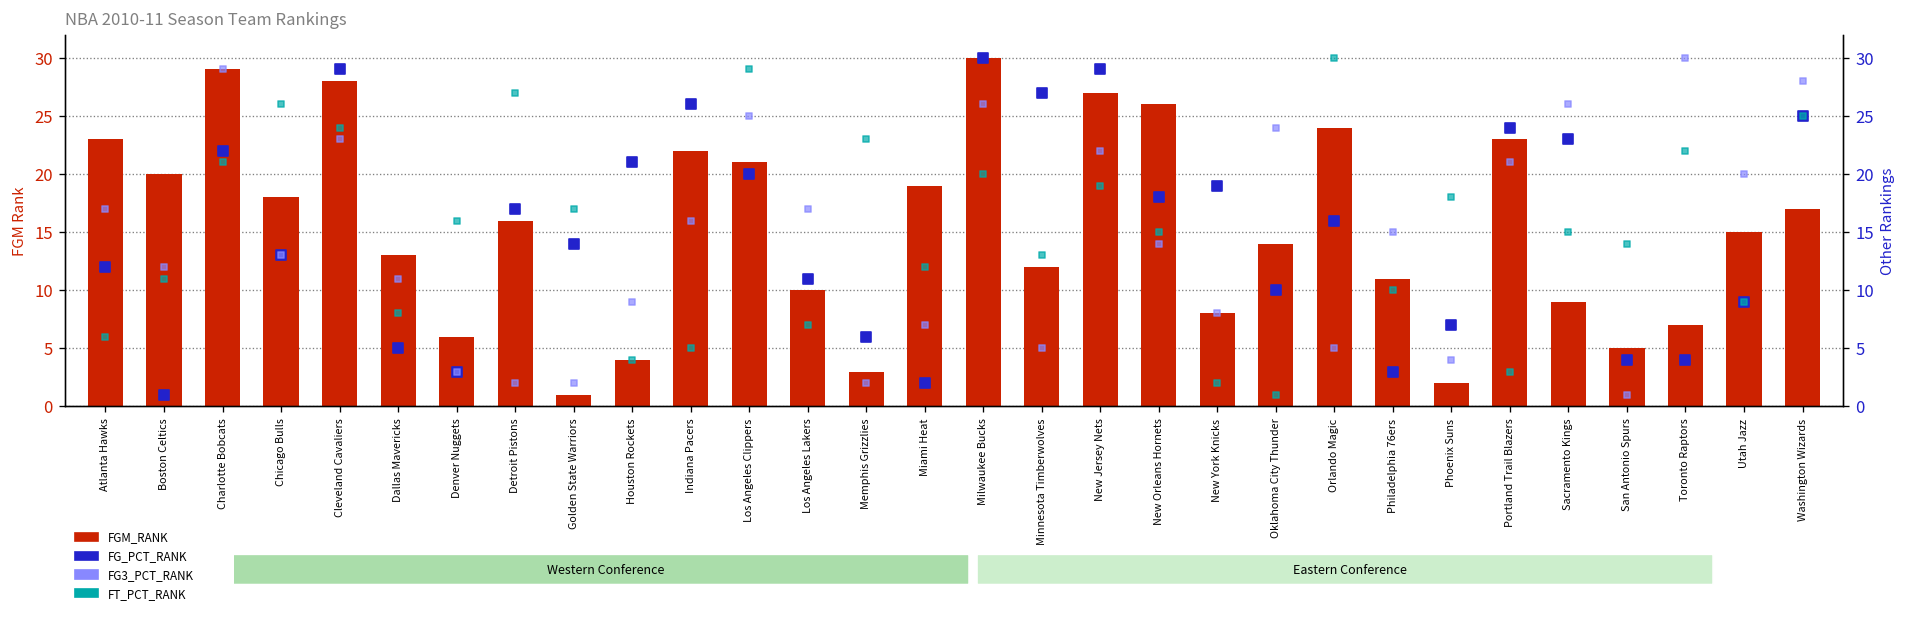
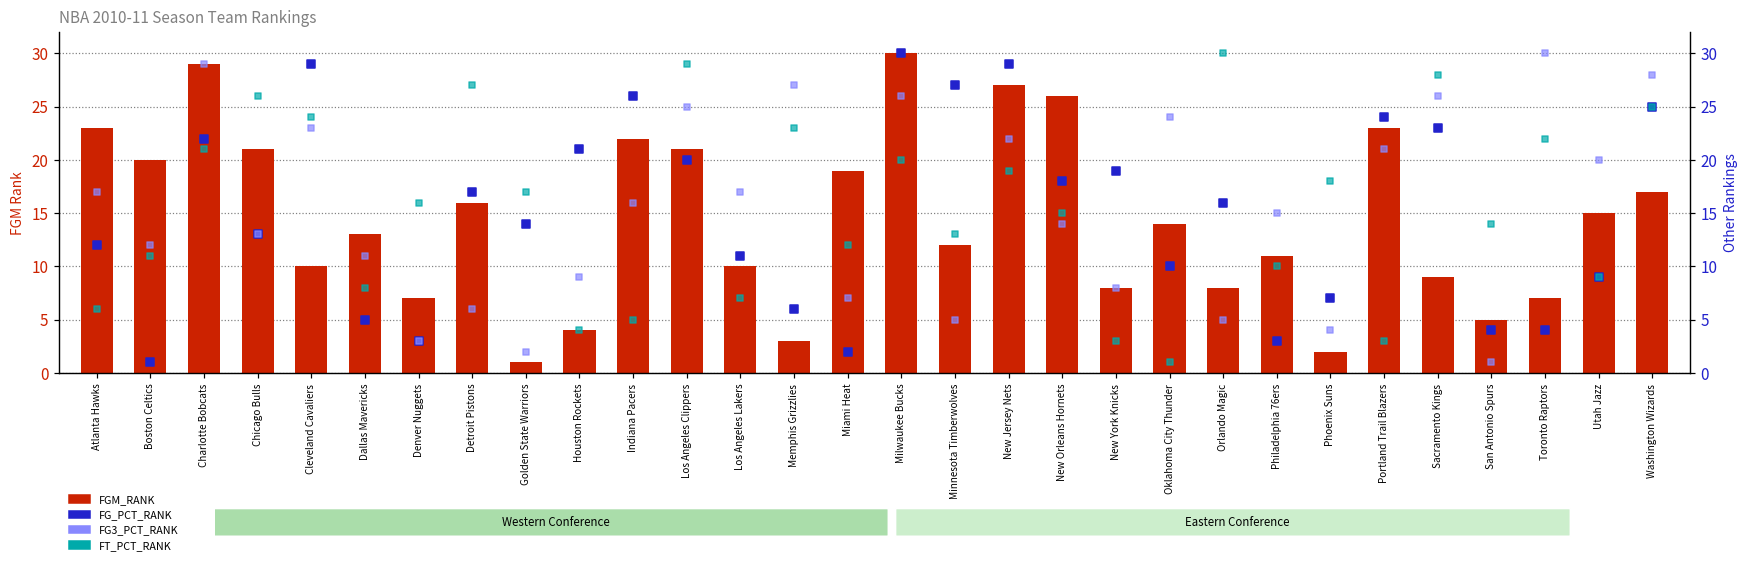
  {
    "FGM_RANK": {
      "Atlanta Hawks": 23,
      "Boston Celtics": 20,
      "Charlotte Bobcats": 29,
-     "Chicago Bulls": 18,
-     "Cleveland Cavaliers": 28,
+     "Chicago Bulls": 21,
+     "Cleveland Cavaliers": 10,
      "Dallas Mavericks": 13,
-     "Denver Nuggets": 6,
+     "Denver Nuggets": 7,
      "Detroit Pistons": 16,
      "Golden State Warriors": 1,
      "Houston Rockets": 4,
      "Indiana Pacers": 22,
      "Los Angeles Clippers": 21,
      "Los Angeles Lakers": 10,
      "Memphis Grizzlies": 3,
      "Miami Heat": 19,
      "Milwaukee Bucks": 30,
      "Minnesota Timberwolves": 12,
      "New Jersey Nets": 27,
      "New Orleans Hornets": 26,
      "New York Knicks": 8,
      "Oklahoma City Thunder": 14,
-     "Orlando Magic": 24,
+     "Orlando Magic": 8,
      "Philadelphia 76ers": 11,
      "Phoenix Suns": 2,
      "Portland Trail Blazers": 23,
      "Sacramento Kings": 9,
      "San Antonio Spurs": 5,
      "Toronto Raptors": 7,
      "Utah Jazz": 15,
      "Washington Wizards": 17
    },
    "FG3_PCT_RANK": {
-     "Detroit Pistons": 2,
-     "Memphis Grizzlies": 2
+     "Detroit Pistons": 6,
+     "Memphis Grizzlies": 27
    },
    "FT_PCT_RANK": {
-     "New York Knicks": 2,
-     "Sacramento Kings": 15
+     "New York Knicks": 3,
+     "Sacramento Kings": 28
    }
  }
